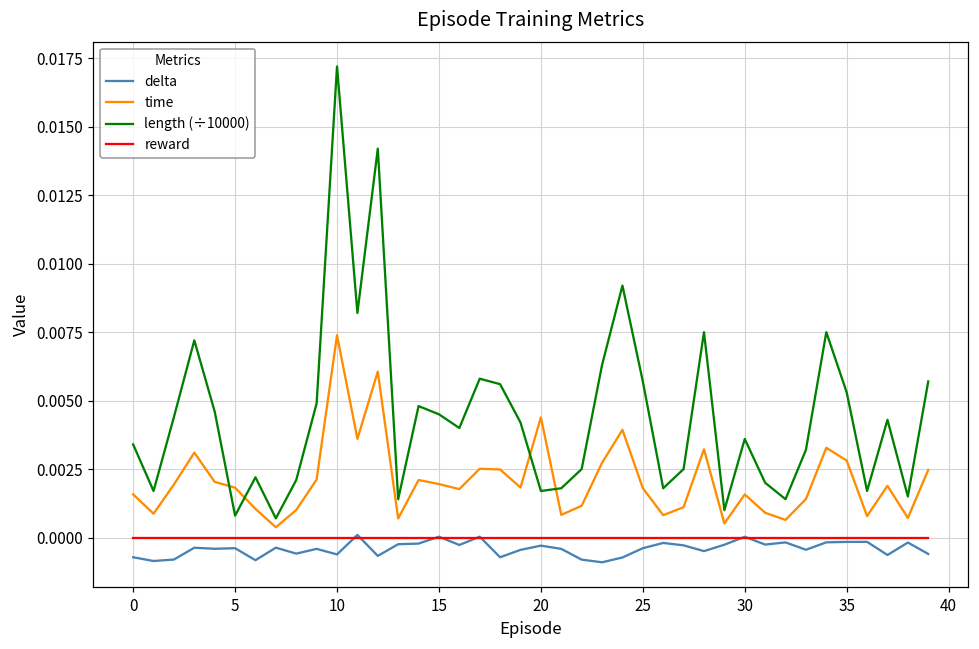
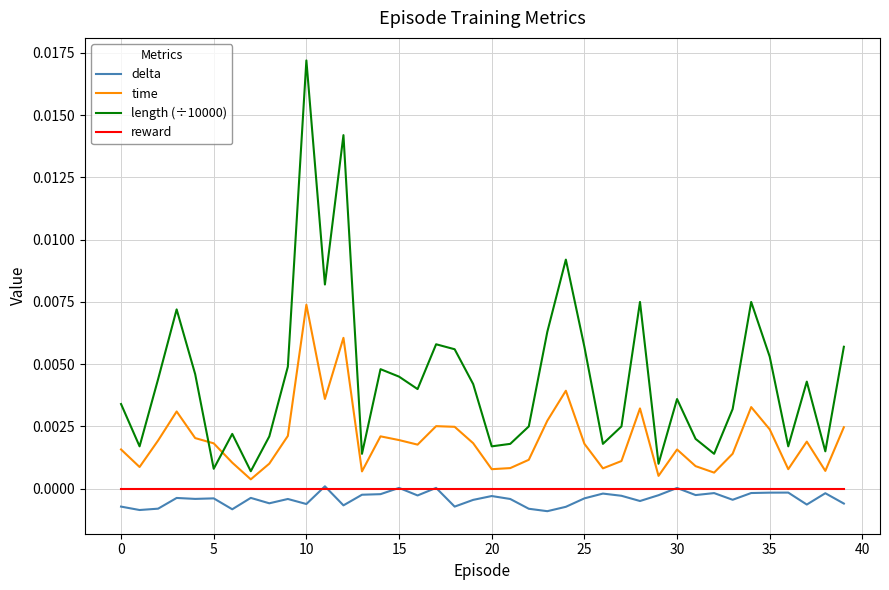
  {
    "delta": {
      "0": -0.0007,
      "5": -0.0004,
      "10": -0.0006,
      "20": -0.0003,
      "25": -0.0004,
      "35": -0.0002
    },
    "time": {
      "0": 0.0016,
      "5": 0.0018,
      "10": 0.0074,
      "15": 0.0020,
-     "20": 0.0044,
+     "20": 0.0008,
      "25": 0.0018,
      "30": 0.0016,
-     "35": 0.0028
+     "35": 0.0024
    },
    "length (÷10000)": {
      "0": 0.0034,
      "5": 0.0008,
      "10": 0.0172,
      "15": 0.0045,
      "20": 0.0017,
      "25": 0.0057,
      "30": 0.0036,
      "35": 0.0053
    },
    "reward": {
      "0": 0.0000,
      "5": 0.0000,
      "10": 0.0000,
      "20": 0.0000,
      "25": 0.0000,
      "35": 0.0000
    }
  }
